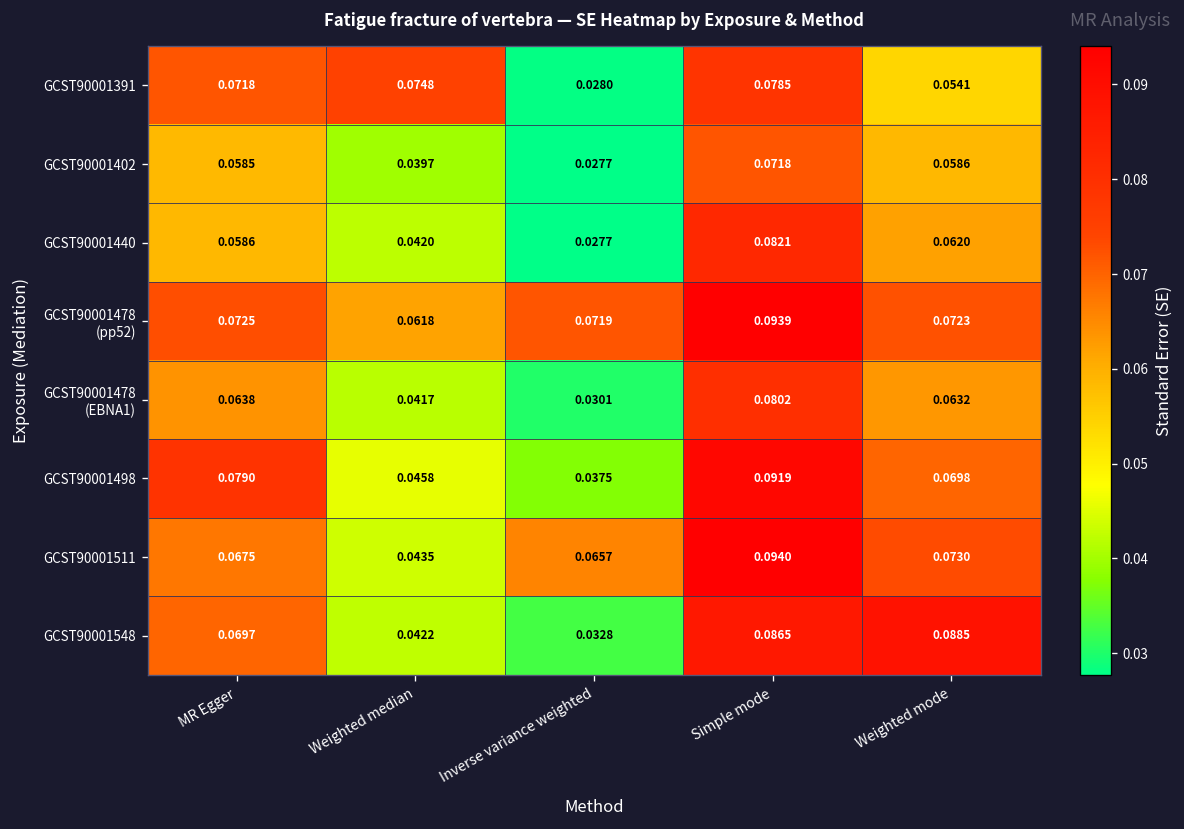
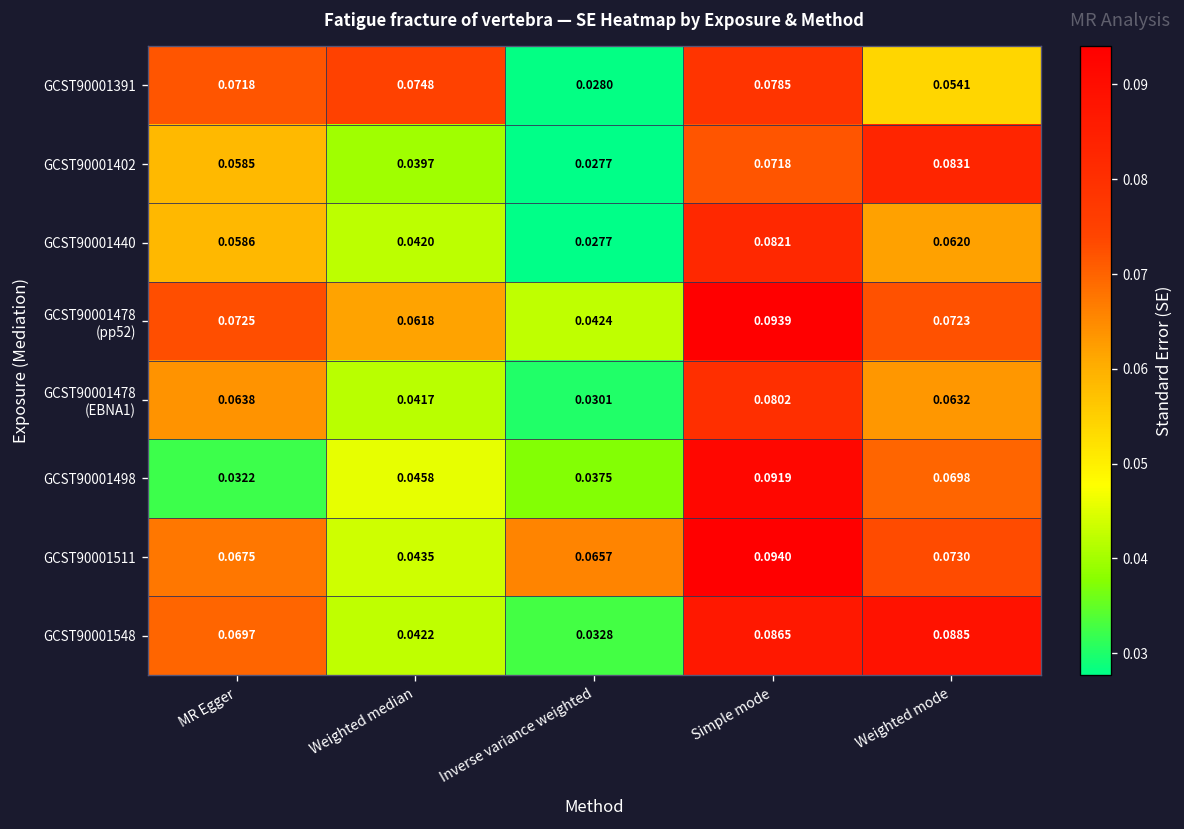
  {
    "GCST90001391": {
      "MR Egger": 0.0718,
      "Weighted median": 0.0748,
      "Inverse variance weighted": 0.0280,
      "Simple mode": 0.0785,
      "Weighted mode": 0.0541
    },
    "GCST90001402": {
      "MR Egger": 0.0585,
      "Weighted median": 0.0397,
      "Inverse variance weighted": 0.0277,
      "Simple mode": 0.0718,
-     "Weighted mode": 0.0586
+     "Weighted mode": 0.0831
    },
    "GCST90001440": {
      "MR Egger": 0.0586,
      "Weighted median": 0.0420,
      "Inverse variance weighted": 0.0277,
      "Simple mode": 0.0821,
      "Weighted mode": 0.0620
    },
    "GCST90001478 (pp52)": {
      "MR Egger": 0.0725,
      "Weighted median": 0.0618,
-     "Inverse variance weighted": 0.0719,
+     "Inverse variance weighted": 0.0424,
      "Simple mode": 0.0939,
      "Weighted mode": 0.0723
    },
    "GCST90001478 (EBNA1)": {
      "MR Egger": 0.0638,
      "Weighted median": 0.0417,
      "Inverse variance weighted": 0.0301,
      "Simple mode": 0.0802,
      "Weighted mode": 0.0632
    },
    "GCST90001498": {
-     "MR Egger": 0.0790,
+     "MR Egger": 0.0322,
      "Weighted median": 0.0458,
      "Inverse variance weighted": 0.0375,
      "Simple mode": 0.0919,
      "Weighted mode": 0.0698
    },
    "GCST90001511": {
      "MR Egger": 0.0675,
      "Weighted median": 0.0435,
      "Inverse variance weighted": 0.0657,
      "Simple mode": 0.0940,
      "Weighted mode": 0.0730
    },
    "GCST90001548": {
      "MR Egger": 0.0697,
      "Weighted median": 0.0422,
      "Inverse variance weighted": 0.0328,
      "Simple mode": 0.0865,
      "Weighted mode": 0.0885
    }
  }
